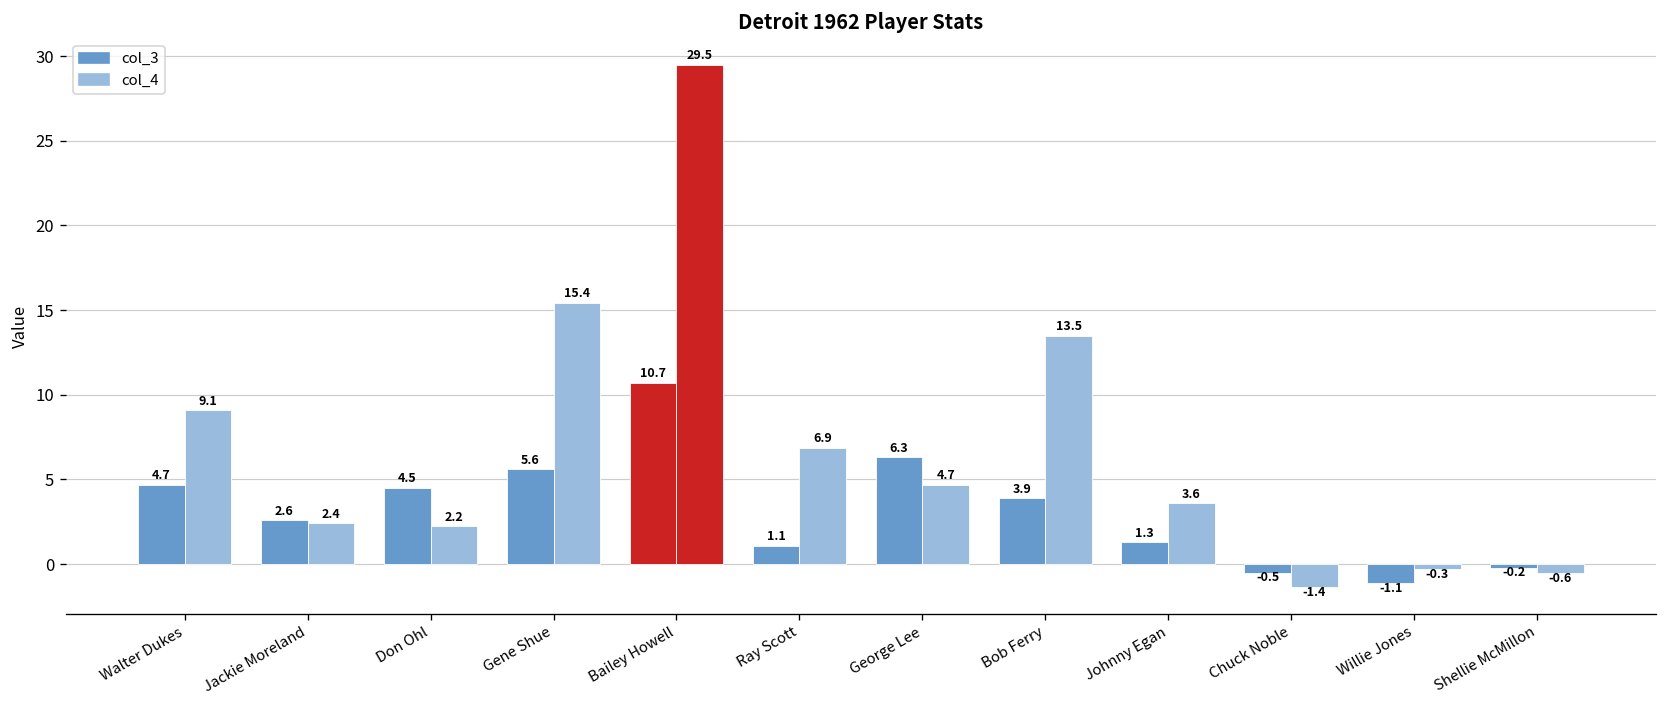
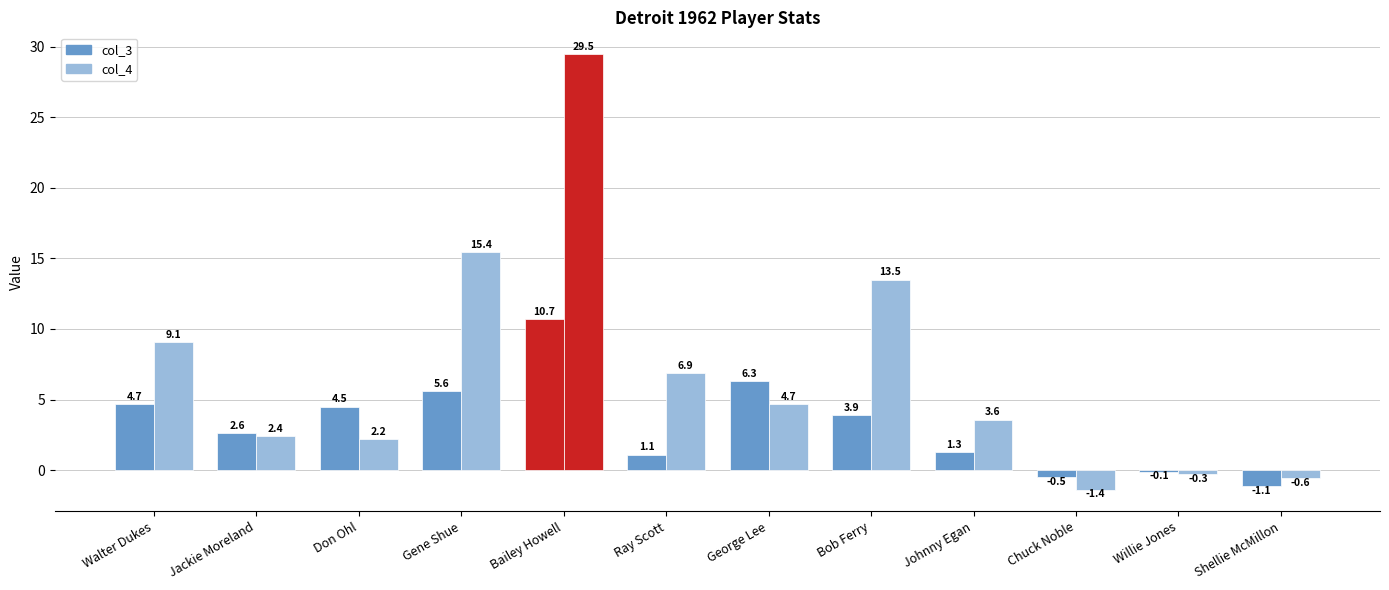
  {
    "col_3": {
      "Walter Dukes": 4.7,
      "Jackie Moreland": 2.6,
      "Don Ohl": 4.5,
      "Gene Shue": 5.6,
      "Bailey Howell": 10.7,
      "Ray Scott": 1.1,
      "George Lee": 6.3,
      "Bob Ferry": 3.9,
      "Johnny Egan": 1.3,
      "Chuck Noble": -0.5,
-     "Willie Jones": -1.1,
-     "Shellie McMillon": -0.2
+     "Willie Jones": -0.1,
+     "Shellie McMillon": -1.1
    },
    "col_4": {
      "Walter Dukes": 9.1,
      "Jackie Moreland": 2.4,
      "Don Ohl": 2.2,
      "Gene Shue": 15.4,
      "Bailey Howell": 29.5,
      "Ray Scott": 6.9,
      "George Lee": 4.7,
      "Bob Ferry": 13.5,
      "Johnny Egan": 3.6,
      "Chuck Noble": -1.4,
      "Willie Jones": -0.3,
      "Shellie McMillon": -0.6
    }
  }
